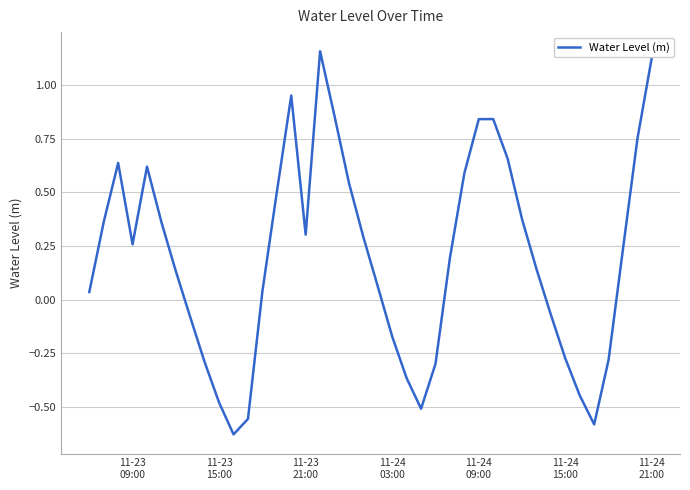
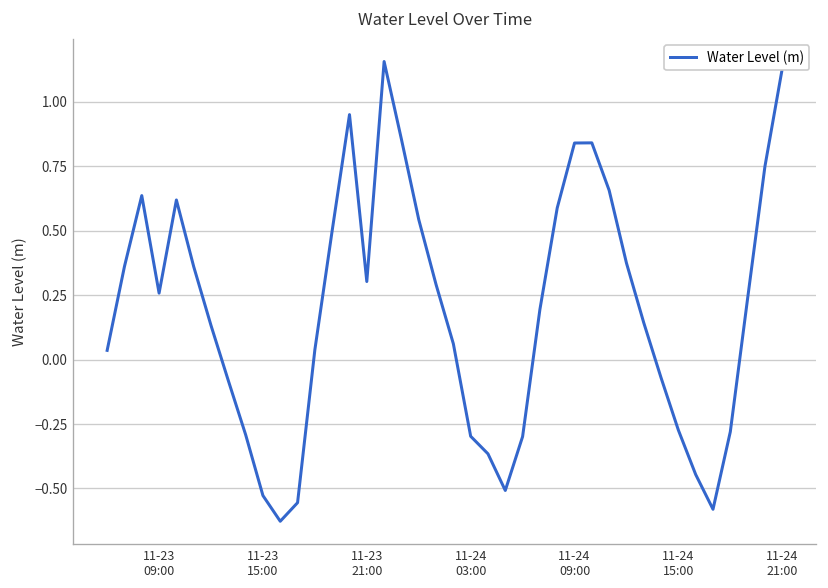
  {
    "11-23 09:00": 0.26,
-   "11-23 15:00": -0.48,
+   "11-23 15:00": -0.53,
    "11-23 21:00": 0.30,
-   "11-24 03:00": -0.17,
+   "11-24 03:00": -0.30,
    "11-24 09:00": 0.84,
    "11-24 15:00": -0.27
  }
